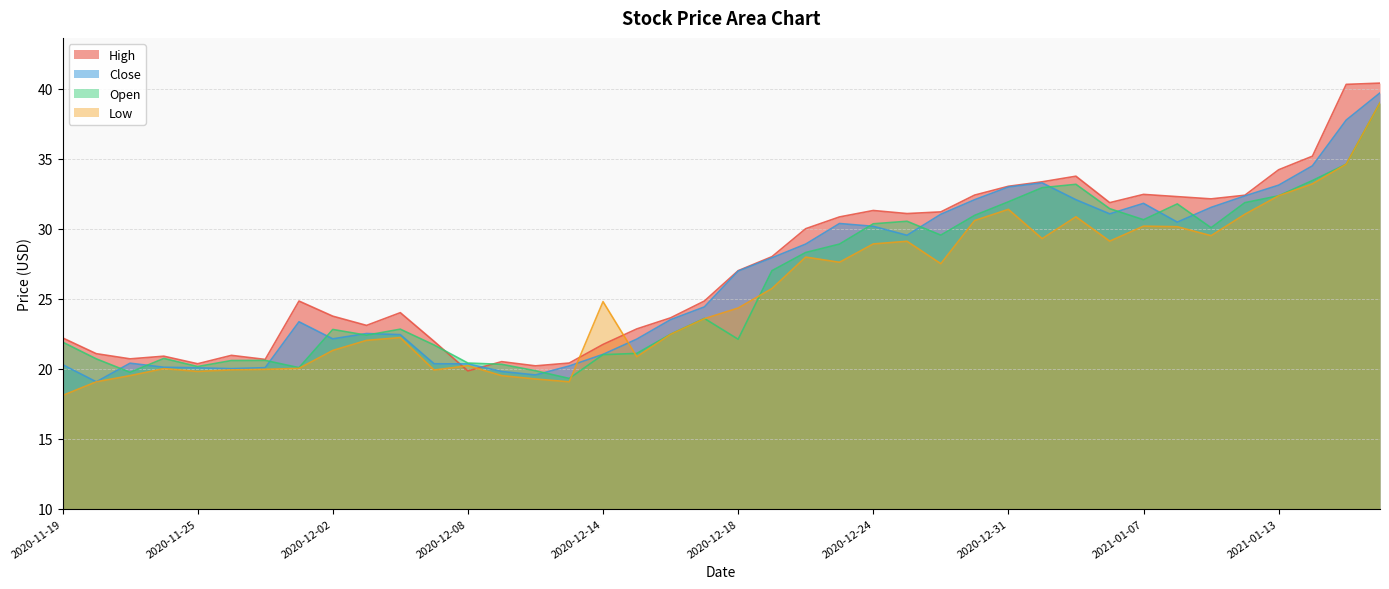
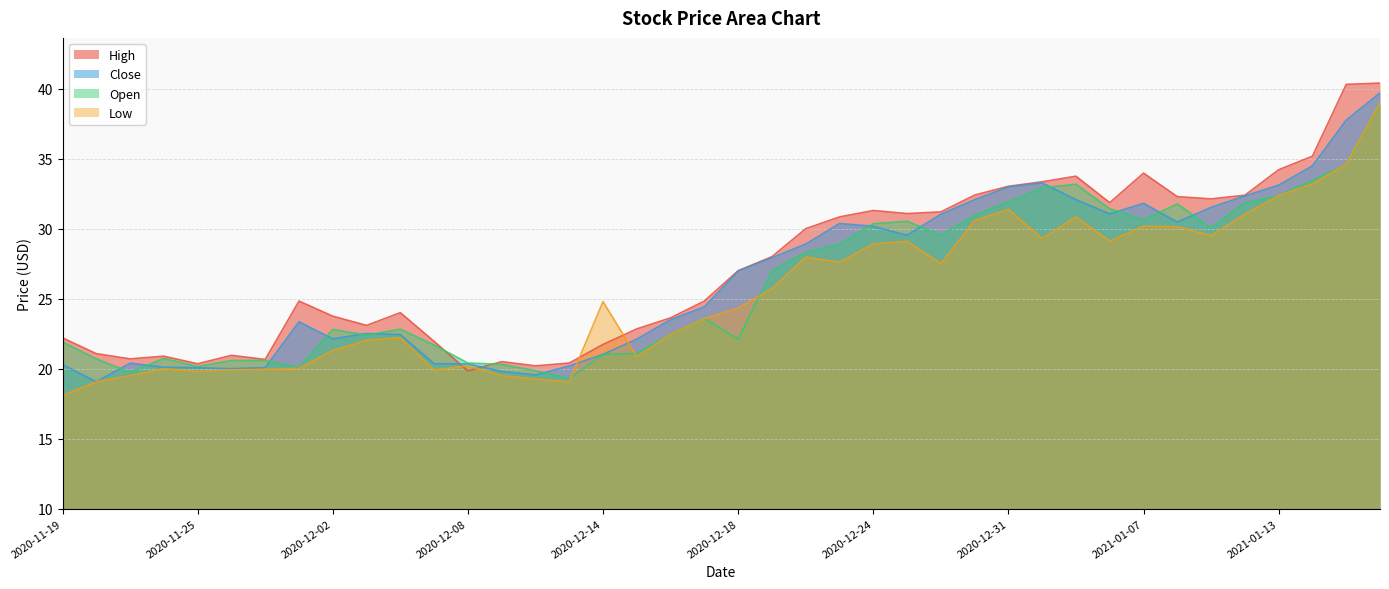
  {
    "High": {
      "2020-11-19": 22.2,
      "2020-11-25": 20.4,
      "2020-12-02": 23.8,
      "2020-12-08": 19.8,
      "2020-12-14": 21.7,
      "2020-12-24": 31.3,
-     "2021-01-07": 32.5,
+     "2021-01-07": 34.0,
      "2021-01-13": 34.2
    },
    "Close": {
      "2020-11-19": 20.3,
      "2020-12-02": 22.1,
      "2021-01-07": 31.8,
      "2021-01-13": 33.1
    },
    "Open": {
      "2020-11-19": 21.9,
      "2020-12-02": 22.8,
      "2020-12-18": 22.1,
      "2020-12-31": 31.9,
      "2021-01-07": 30.6
    },
    "Low": {
      "2020-11-19": 18.1,
      "2020-11-25": 19.8,
      "2020-12-02": 21.3,
      "2020-12-14": 24.8,
      "2020-12-18": 24.3,
      "2020-12-24": 28.9,
      "2020-12-31": 31.4,
      "2021-01-07": 30.2
    }
  }
